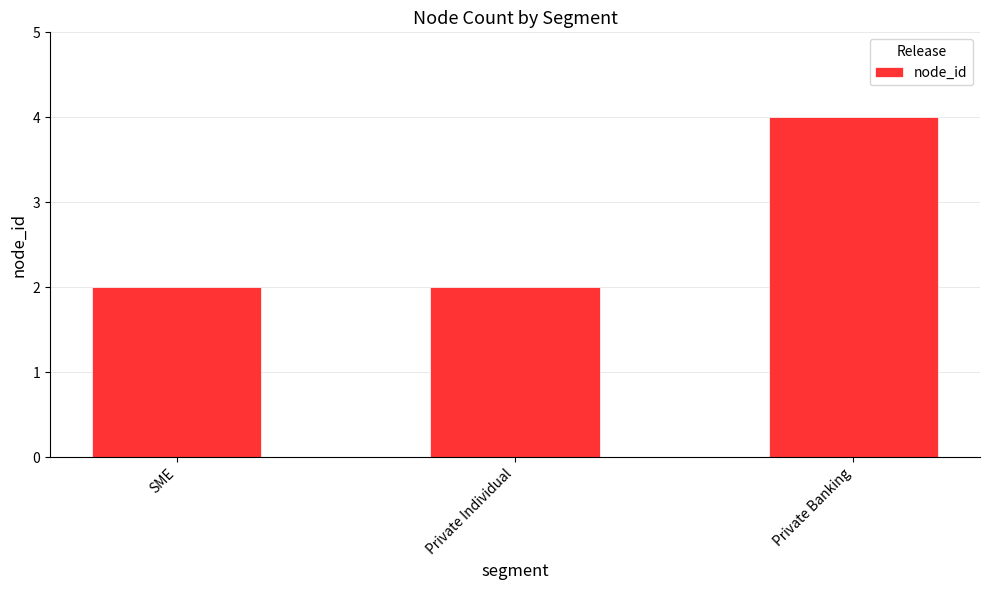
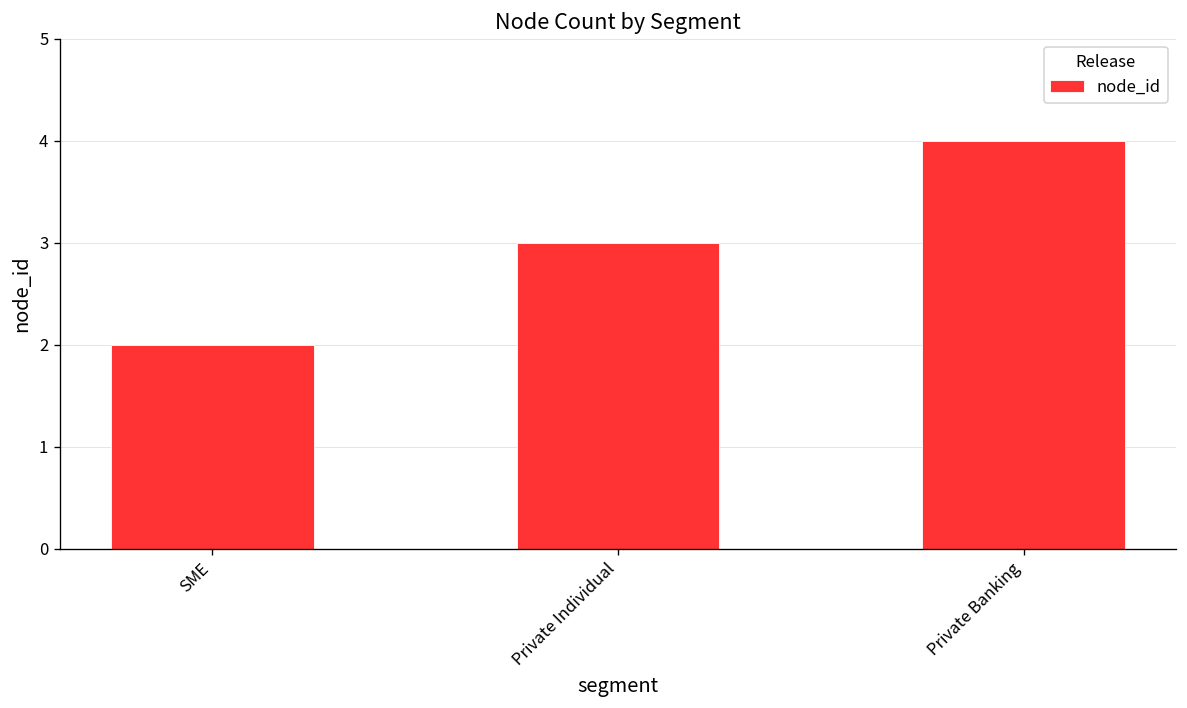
  {
    "SME": 2,
-   "Private Individual": 2,
+   "Private Individual": 3,
    "Private Banking": 4
  }
